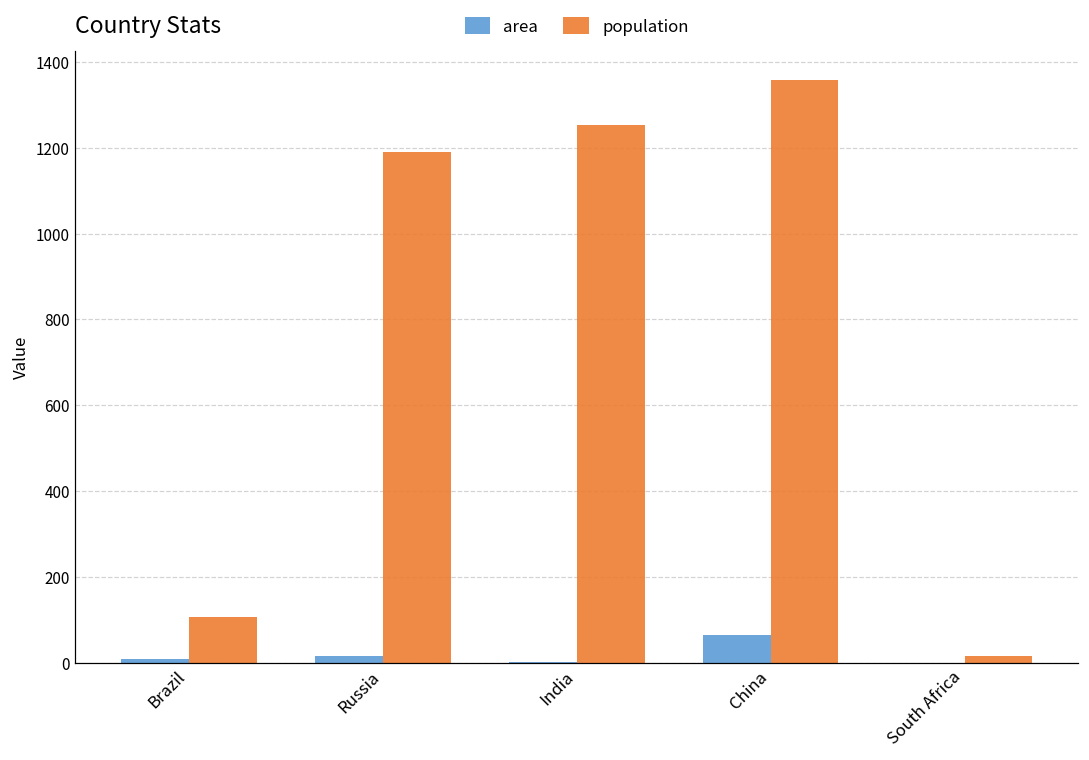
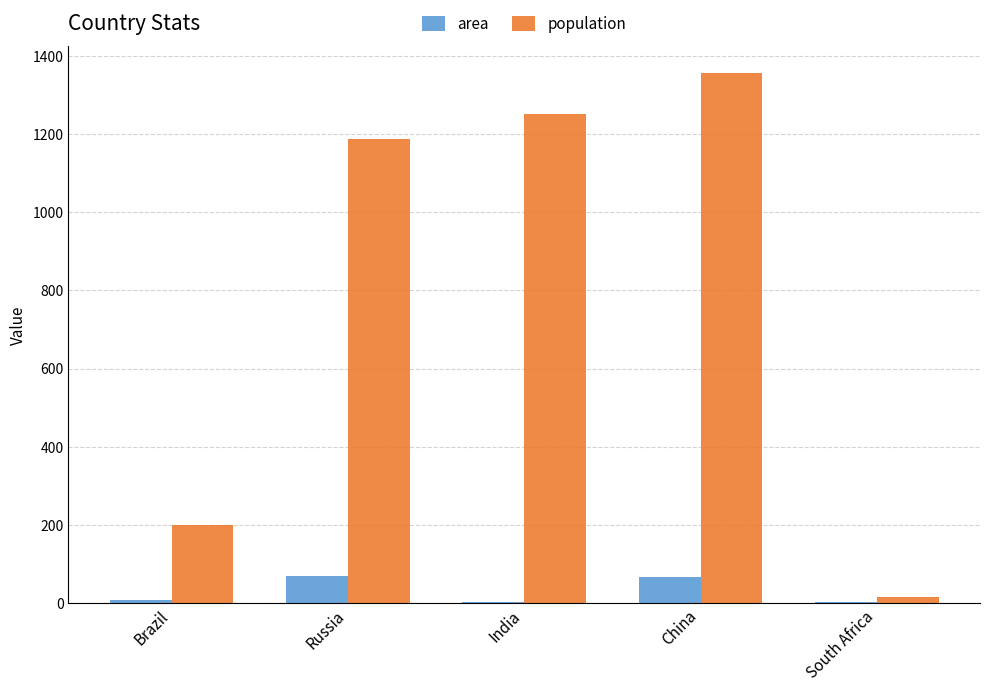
  {
    "area": {
      "Brazil": 10,
-     "Russia": 20,
+     "Russia": 70,
      "China": 70
    },
    "population": {
-     "Brazil": 110,
+     "Brazil": 200,
      "Russia": 1190,
      "India": 1250,
      "China": 1360,
      "South Africa": 20
    }
  }
